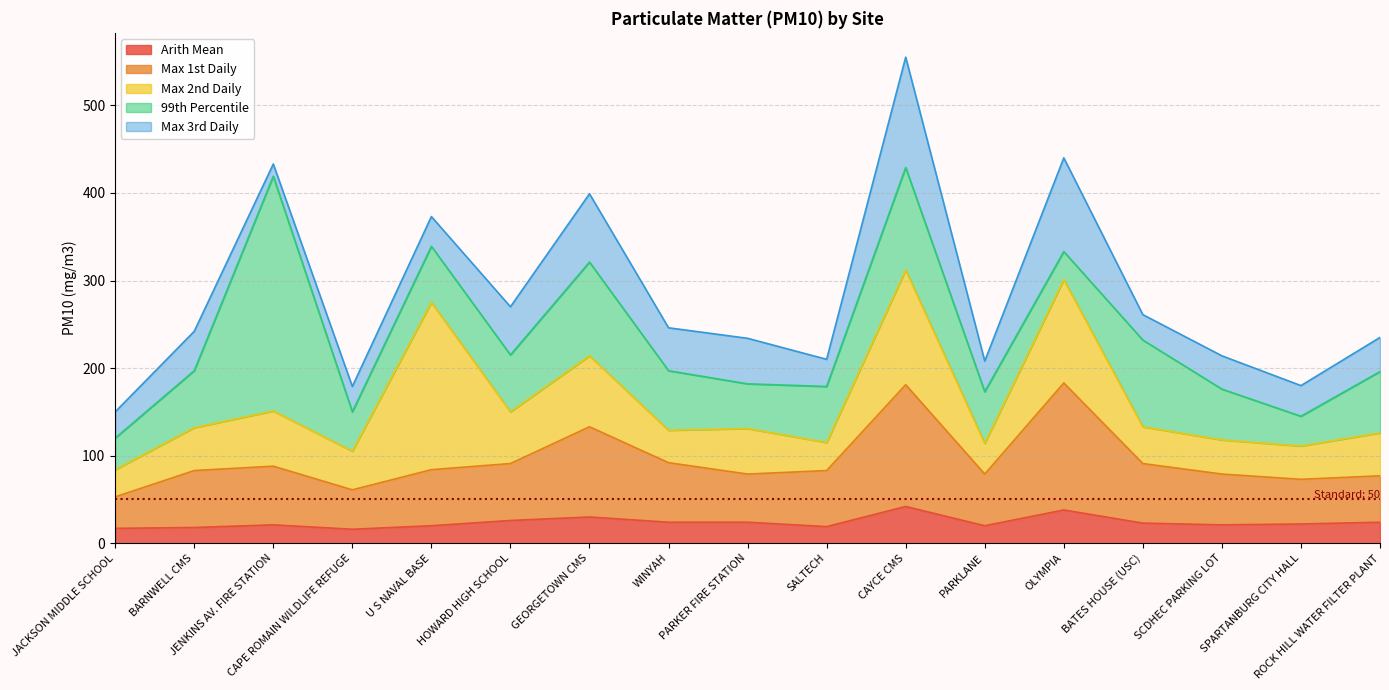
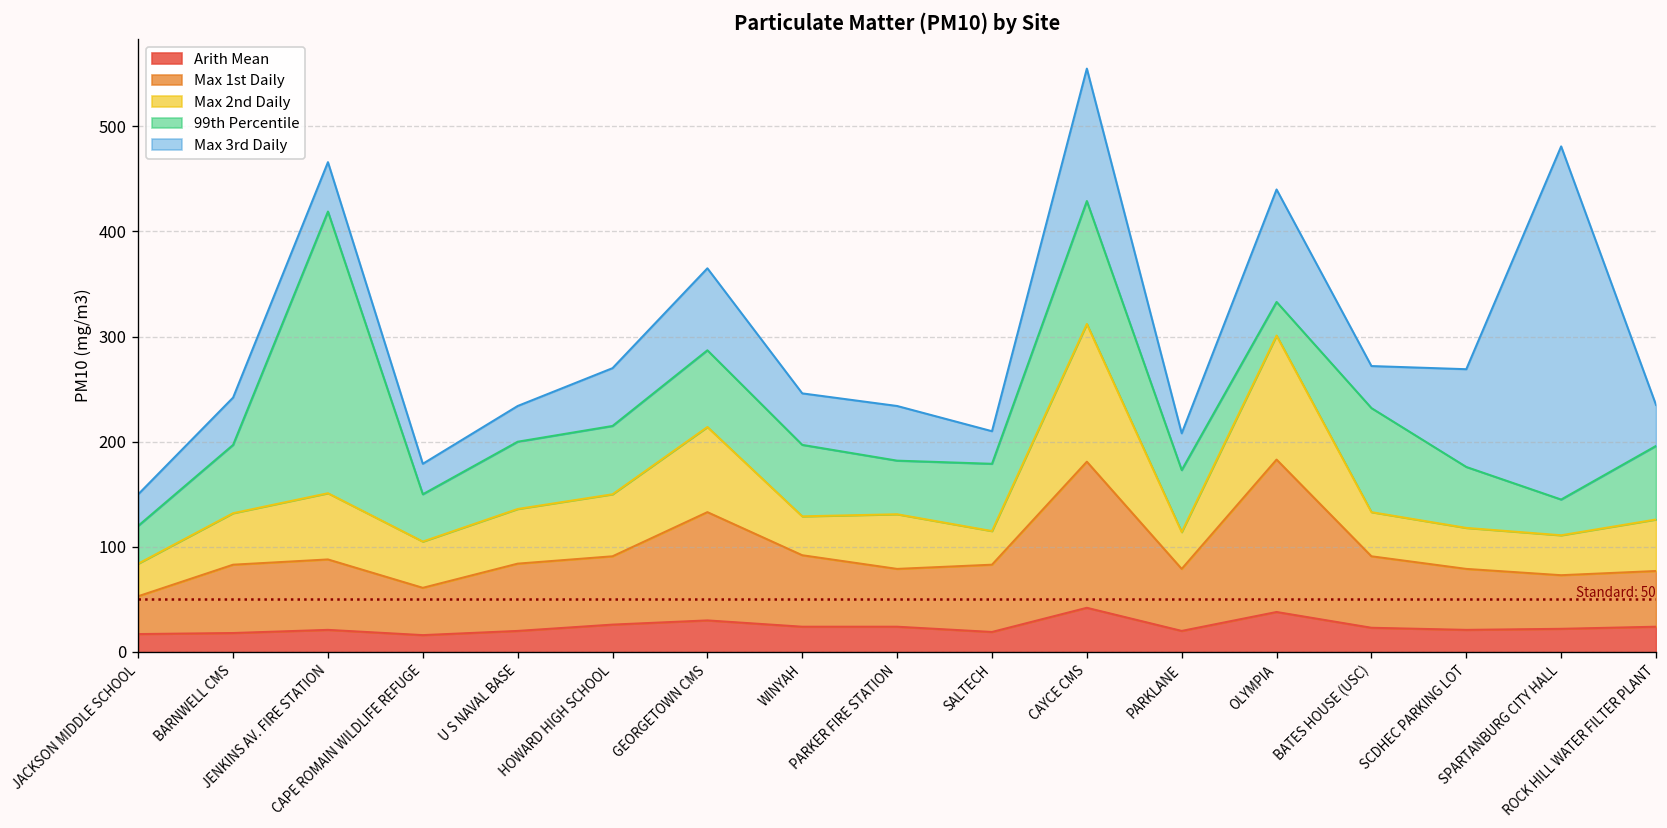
  {
    "Max 2nd Daily": {
      "JACKSON MIDDLE SCHOOL": 30,
      "BARNWELL CMS": 50,
      "JENKINS AV. FIRE STATION": 60,
      "CAPE ROMAIN WILDLIFE REFUGE": 40,
-     "U S NAVAL BASE": 190,
+     "U S NAVAL BASE": 50,
      "HOWARD HIGH SCHOOL": 60,
      "GEORGETOWN CMS": 80,
      "WINYAH": 40,
      "PARKER FIRE STATION": 50,
      "SALTECH": 30,
      "CAYCE CMS": 130,
      "PARKLANE": 40,
      "OLYMPIA": 120,
      "BATES HOUSE (USC)": 40,
      "SCDHEC PARKING LOT": 40,
      "SPARTANBURG CITY HALL": 40,
      "ROCK HILL WATER FILTER PLANT": 50
    },
    "99th Percentile": {
      "JACKSON MIDDLE SCHOOL": 40,
      "BARNWELL CMS": 70,
      "JENKINS AV. FIRE STATION": 270,
      "CAPE ROMAIN WILDLIFE REFUGE": 50,
      "U S NAVAL BASE": 60,
      "HOWARD HIGH SCHOOL": 70,
-     "GEORGETOWN CMS": 110,
+     "GEORGETOWN CMS": 70,
      "WINYAH": 70,
      "PARKER FIRE STATION": 50,
      "SALTECH": 60,
      "CAYCE CMS": 120,
      "PARKLANE": 60,
      "OLYMPIA": 30,
      "BATES HOUSE (USC)": 100,
      "SCDHEC PARKING LOT": 60,
      "SPARTANBURG CITY HALL": 30,
      "ROCK HILL WATER FILTER PLANT": 70
    },
    "Max 3rd Daily": {
      "JACKSON MIDDLE SCHOOL": 30,
      "BARNWELL CMS": 50,
-     "JENKINS AV. FIRE STATION": 10,
+     "JENKINS AV. FIRE STATION": 50,
      "CAPE ROMAIN WILDLIFE REFUGE": 30,
      "U S NAVAL BASE": 30,
      "HOWARD HIGH SCHOOL": 60,
      "GEORGETOWN CMS": 80,
      "WINYAH": 50,
      "PARKER FIRE STATION": 50,
      "SALTECH": 30,
      "CAYCE CMS": 130,
      "PARKLANE": 40,
      "OLYMPIA": 110,
-     "BATES HOUSE (USC)": 30,
-     "SCDHEC PARKING LOT": 40,
-     "SPARTANBURG CITY HALL": 40,
+     "BATES HOUSE (USC)": 40,
+     "SCDHEC PARKING LOT": 90,
+     "SPARTANBURG CITY HALL": 340,
      "ROCK HILL WATER FILTER PLANT": 40
    }
  }
